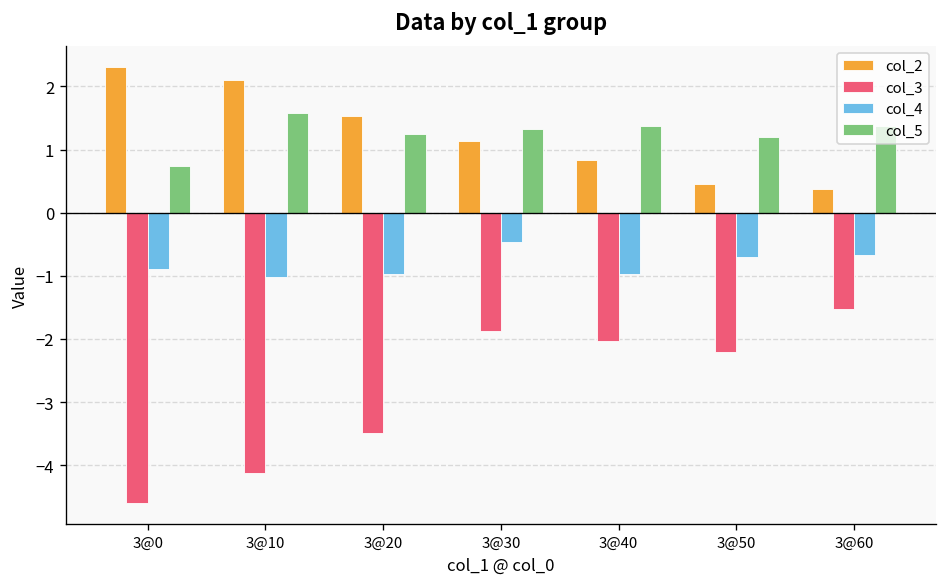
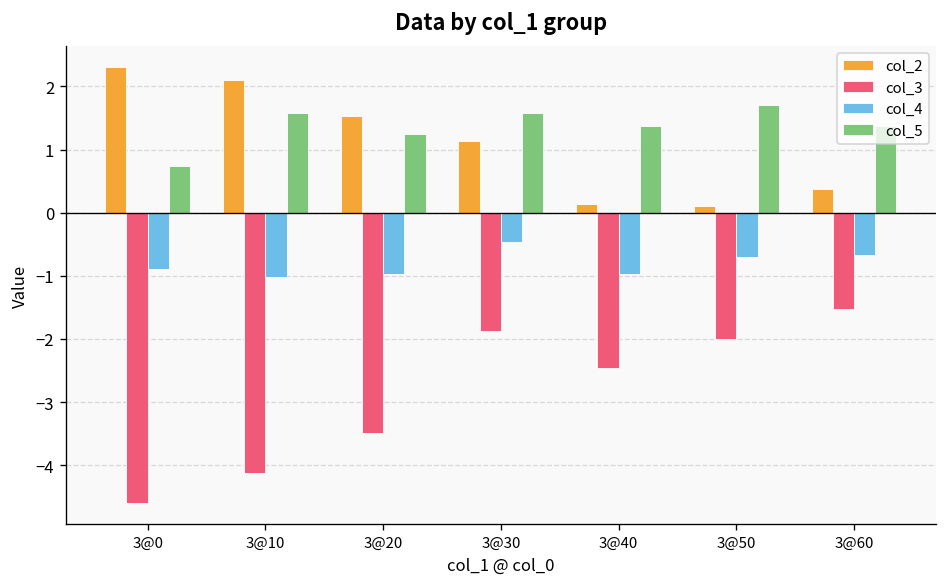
  {
    "col_2": {
      "3@0": 2.3,
      "3@10": 2.1,
      "3@20": 1.5,
      "3@30": 1.1,
-     "3@40": 0.8,
-     "3@50": 0.5,
+     "3@40": 0.1,
+     "3@50": 0.1,
      "3@60": 0.4
    },
    "col_3": {
      "3@0": -4.6,
      "3@10": -4.1,
      "3@20": -3.5,
      "3@30": -1.9,
-     "3@40": -2.0,
-     "3@50": -2.2,
+     "3@40": -2.5,
+     "3@50": -2.0,
      "3@60": -1.5
    },
    "col_4": {
      "3@0": -0.9,
      "3@10": -1.0,
      "3@20": -1.0,
      "3@30": -0.5,
      "3@40": -1.0,
      "3@50": -0.7,
      "3@60": -0.7
    },
    "col_5": {
      "3@0": 0.7,
      "3@10": 1.6,
      "3@20": 1.3,
-     "3@30": 1.3,
+     "3@30": 1.6,
      "3@40": 1.4,
-     "3@50": 1.2
+     "3@50": 1.7
    }
  }
